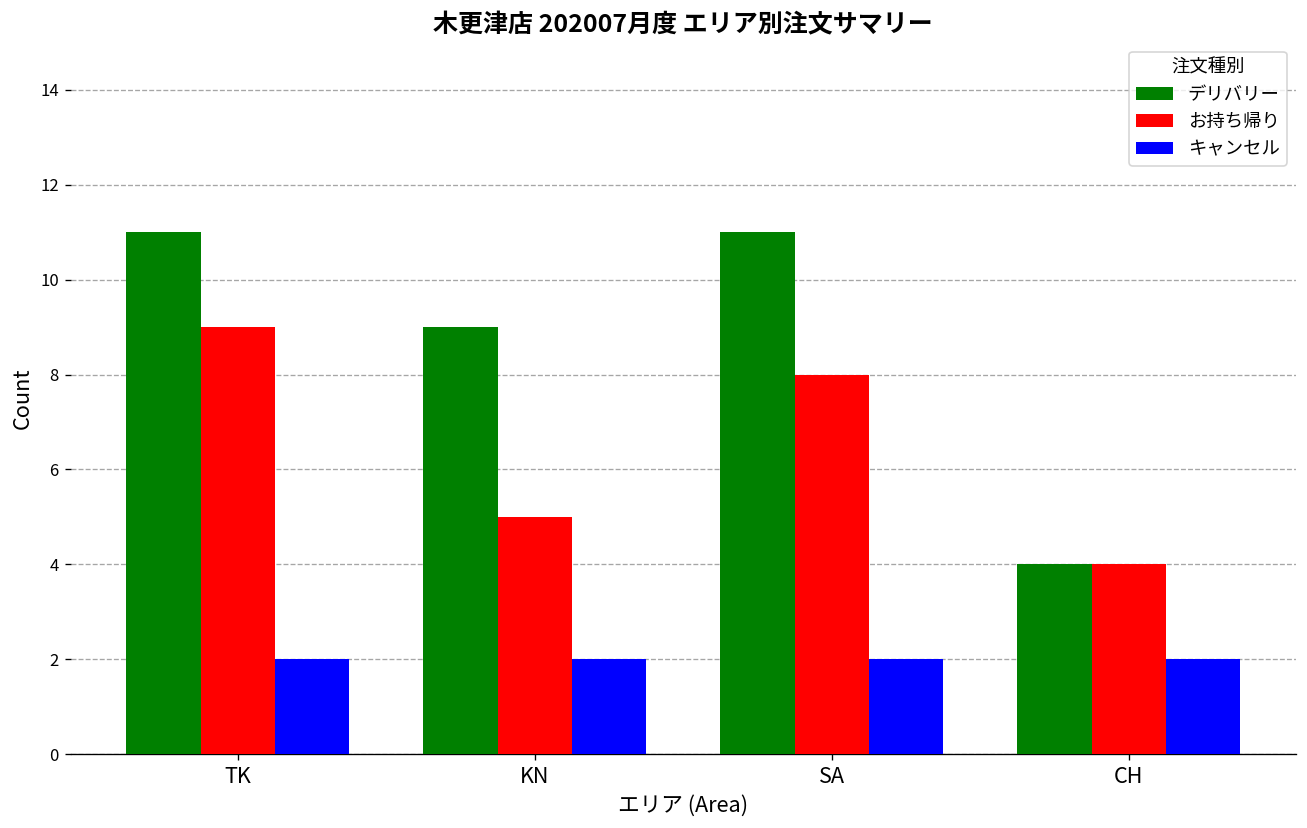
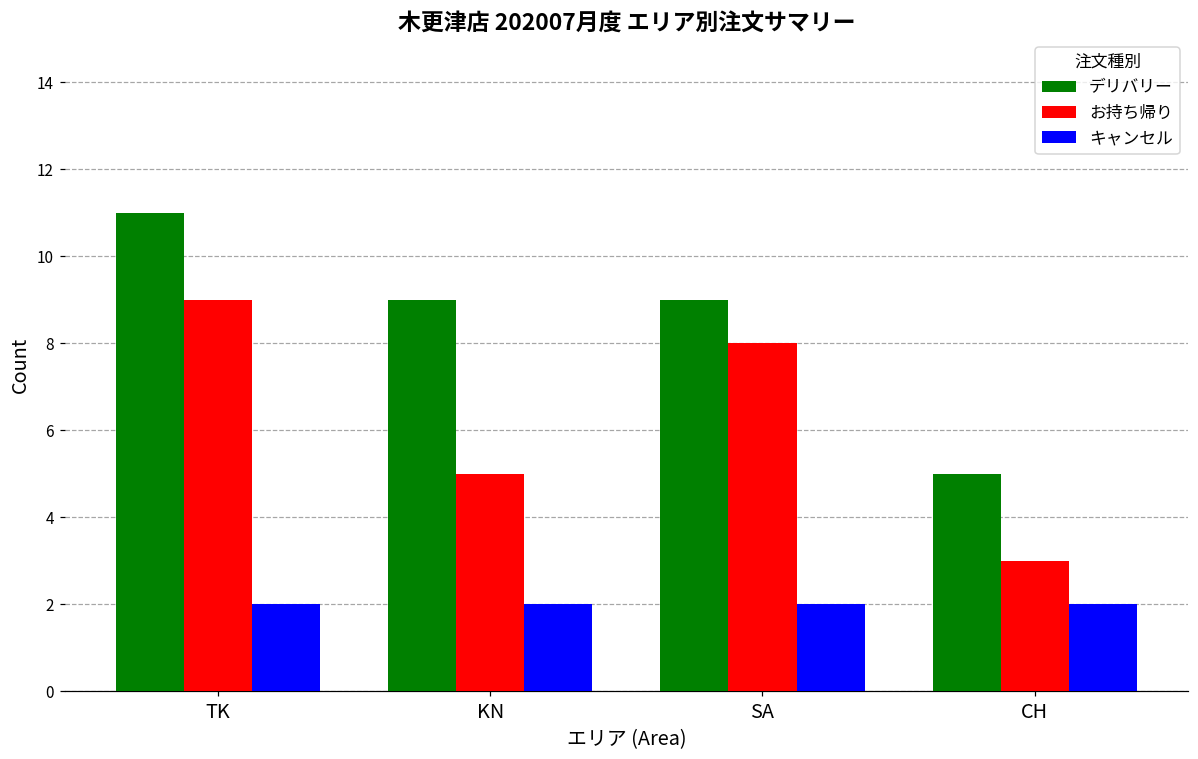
  {
    "デリバリー": {
      "TK": 11,
      "KN": 9,
-     "SA": 11,
-     "CH": 4
+     "SA": 9,
+     "CH": 5
    },
    "お持ち帰り": {
      "TK": 9,
      "KN": 5,
      "SA": 8,
-     "CH": 4
+     "CH": 3
    },
    "キャンセル": {
      "TK": 2,
      "KN": 2,
      "SA": 2,
      "CH": 2
    }
  }
